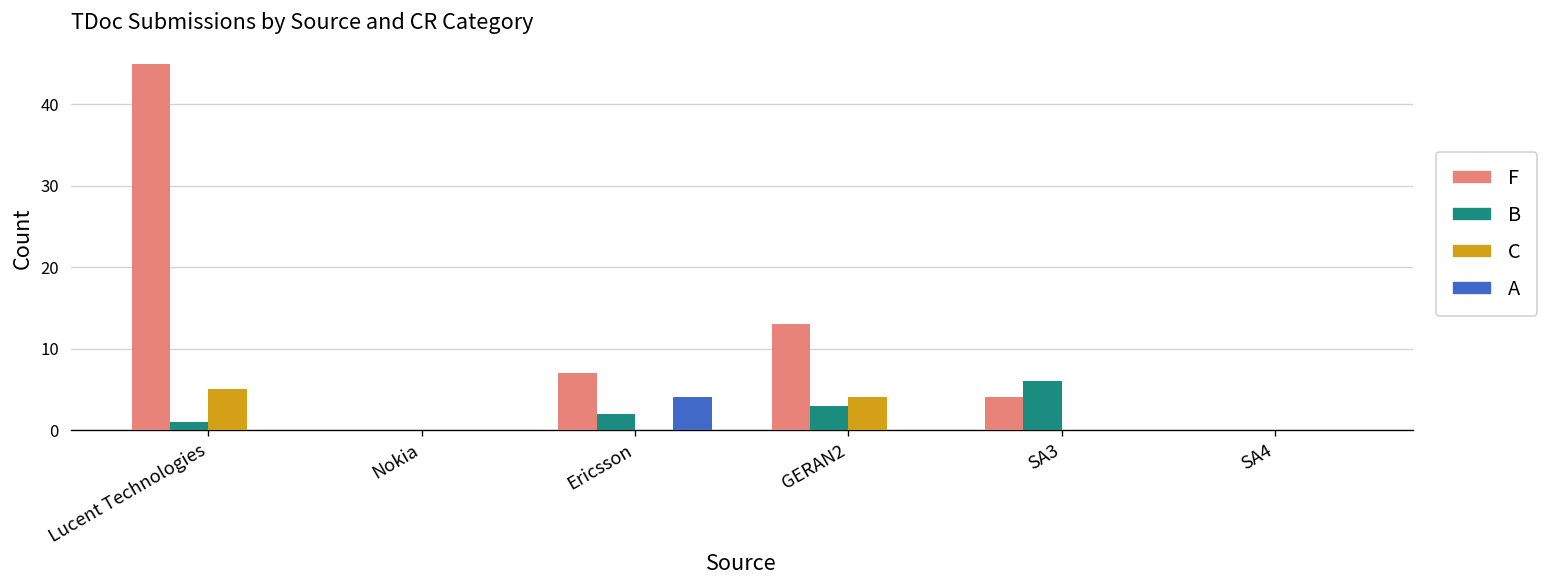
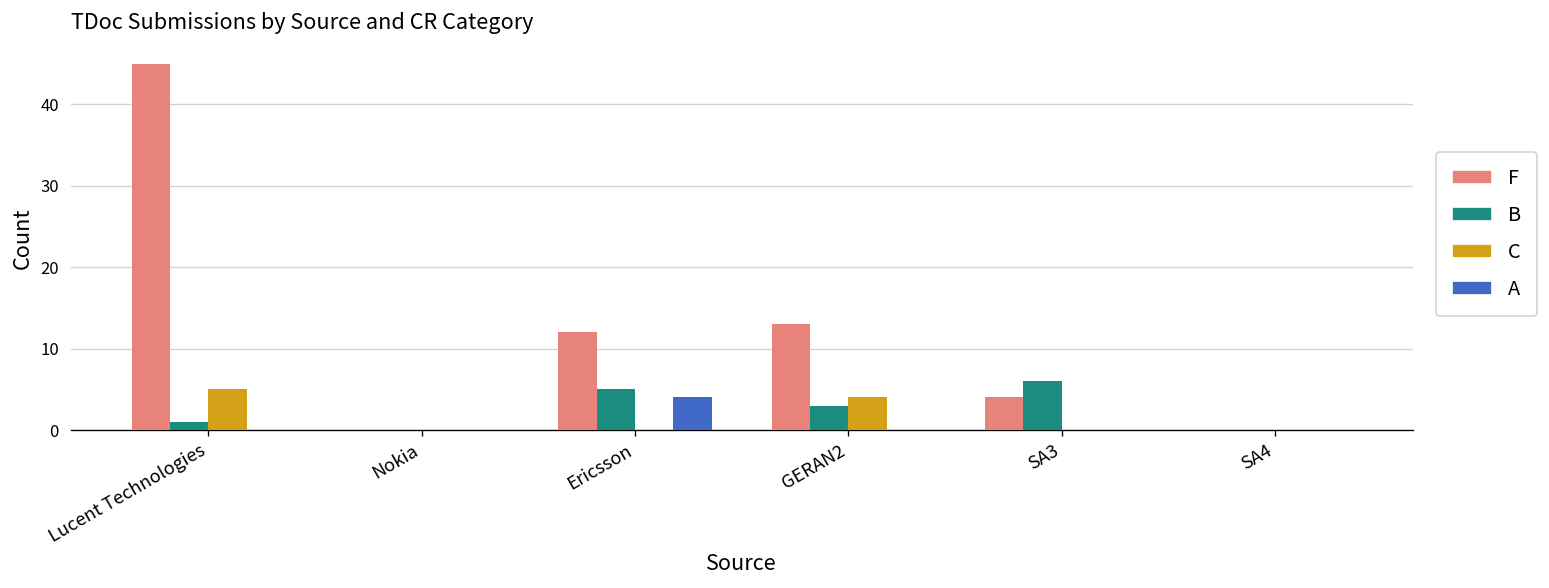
  {
    "F": {
      "Lucent Technologies": 45,
      "Nokia": 0,
-     "Ericsson": 7,
+     "Ericsson": 12,
      "GERAN2": 13,
      "SA3": 4,
      "SA4": 0
    },
    "B": {
      "Lucent Technologies": 1,
      "Nokia": 0,
-     "Ericsson": 2,
+     "Ericsson": 5,
      "GERAN2": 3,
      "SA3": 6,
      "SA4": 0
    },
    "C": {
      "Lucent Technologies": 5,
      "Nokia": 0,
      "Ericsson": 0,
      "GERAN2": 4,
      "SA3": 0,
      "SA4": 0
    },
    "A": {
      "Lucent Technologies": 0,
      "Nokia": 0,
      "Ericsson": 4,
      "GERAN2": 0,
      "SA3": 0,
      "SA4": 0
    }
  }
